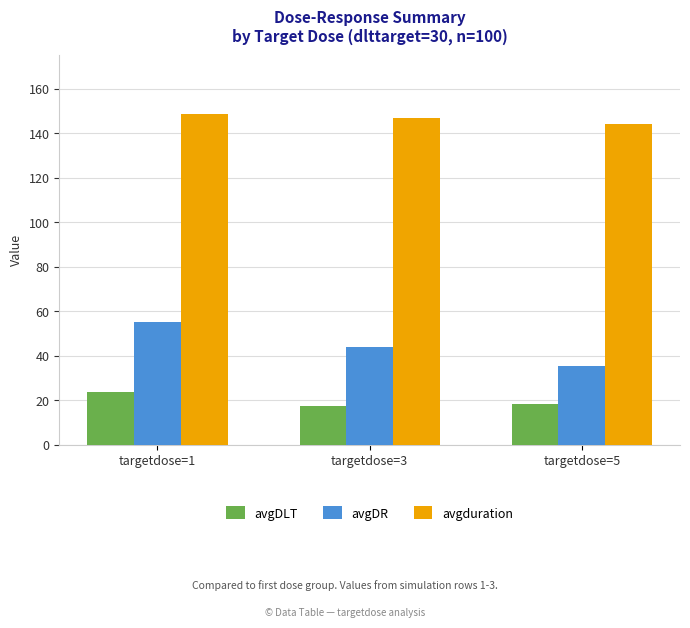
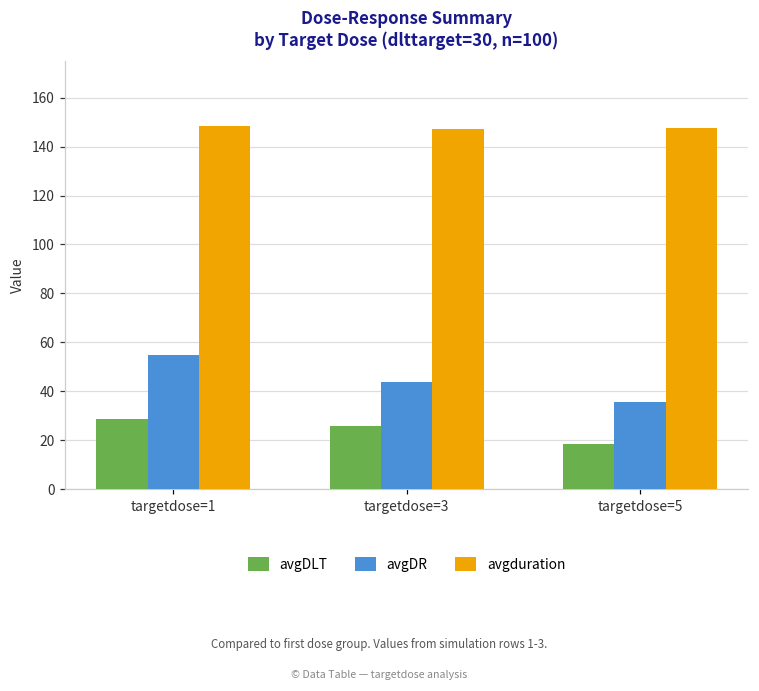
  {
    "avgDLT": {
-     "targetdose=1": 24,
-     "targetdose=3": 17,
+     "targetdose=1": 29,
+     "targetdose=3": 26,
      "targetdose=5": 18
    },
    "avgDR": {
      "targetdose=1": 55,
      "targetdose=3": 44,
      "targetdose=5": 36
    },
    "avgduration": {
      "targetdose=1": 148,
      "targetdose=3": 147,
-     "targetdose=5": 144
+     "targetdose=5": 148
    }
  }
